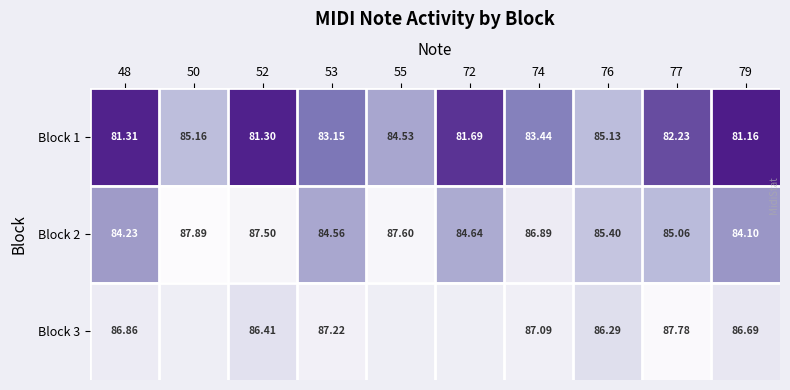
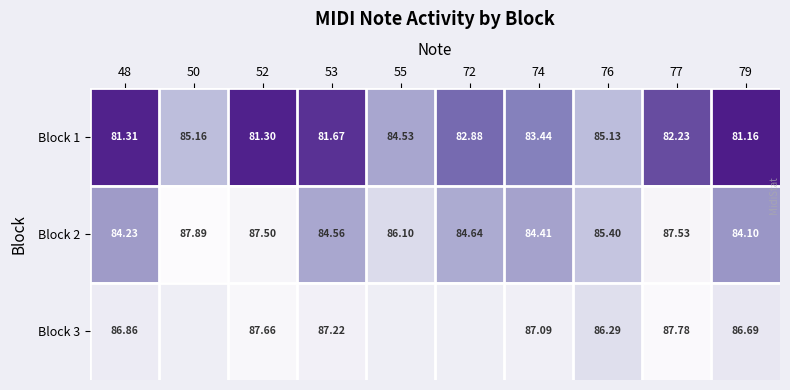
  {
    "Block 1": {
      "48": 81.31,
      "50": 85.16,
      "52": 81.30,
-     "53": 83.15,
+     "53": 81.67,
      "55": 84.53,
-     "72": 81.69,
+     "72": 82.88,
      "74": 83.44,
      "76": 85.13,
      "77": 82.23,
      "79": 81.16
    },
    "Block 2": {
      "48": 84.23,
      "50": 87.89,
      "52": 87.50,
      "53": 84.56,
-     "55": 87.60,
+     "55": 86.10,
      "72": 84.64,
-     "74": 86.89,
+     "74": 84.41,
      "76": 85.40,
-     "77": 85.06,
+     "77": 87.53,
      "79": 84.10
    },
    "Block 3": {
      "48": 86.86,
-     "52": 86.41,
+     "52": 87.66,
      "53": 87.22,
      "74": 87.09,
      "76": 86.29,
      "77": 87.78,
      "79": 86.69
    }
  }
